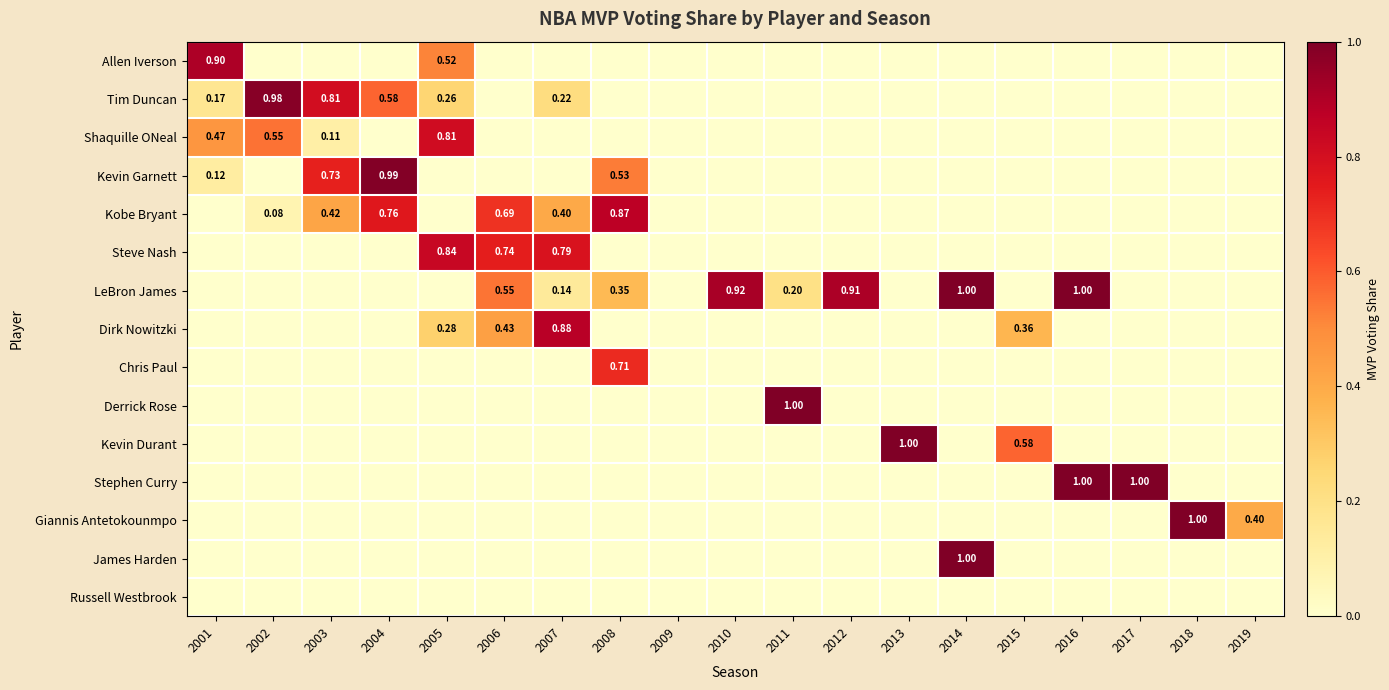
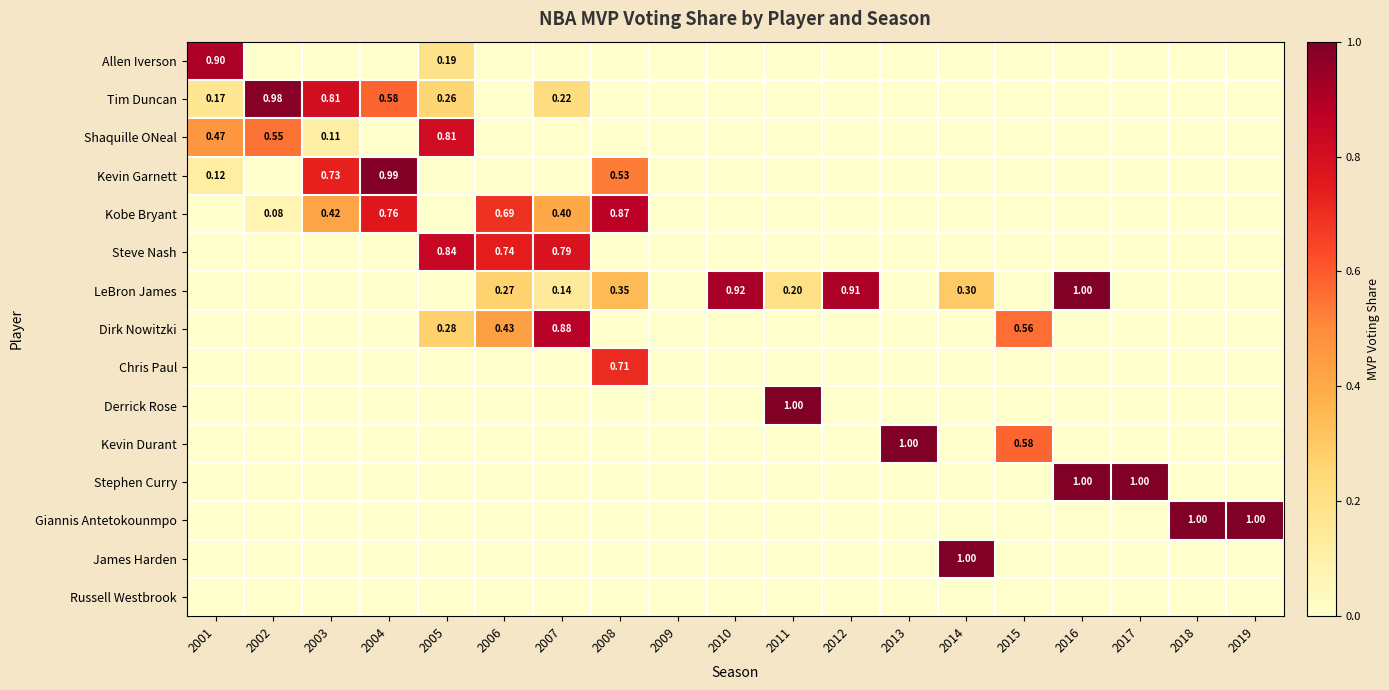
  {
    "Allen Iverson": {
      "2001": 0.90,
-     "2005": 0.52
+     "2005": 0.19
    },
    "Tim Duncan": {
      "2001": 0.17,
      "2002": 0.98,
      "2003": 0.81,
      "2004": 0.58,
      "2005": 0.26,
      "2007": 0.22
    },
    "Shaquille ONeal": {
      "2001": 0.47,
      "2002": 0.55,
      "2003": 0.11,
      "2005": 0.81
    },
    "Kevin Garnett": {
      "2001": 0.12,
      "2003": 0.73,
      "2004": 0.99,
      "2008": 0.53
    },
    "Kobe Bryant": {
      "2002": 0.08,
      "2003": 0.42,
      "2004": 0.76,
      "2006": 0.69,
      "2007": 0.40,
      "2008": 0.87
    },
    "Steve Nash": {
      "2005": 0.84,
      "2006": 0.74,
      "2007": 0.79
    },
    "LeBron James": {
-     "2006": 0.55,
+     "2006": 0.27,
      "2007": 0.14,
      "2008": 0.35,
      "2010": 0.92,
      "2011": 0.20,
      "2012": 0.91,
-     "2014": 1.00,
+     "2014": 0.30,
      "2016": 1.00
    },
    "Dirk Nowitzki": {
      "2005": 0.28,
      "2006": 0.43,
      "2007": 0.88,
-     "2015": 0.36
+     "2015": 0.56
    },
    "Chris Paul": {
      "2008": 0.71
    },
    "Derrick Rose": {
      "2011": 1.00
    },
    "Kevin Durant": {
      "2013": 1.00,
      "2015": 0.58
    },
    "Stephen Curry": {
      "2016": 1.00,
      "2017": 1.00
    },
    "Giannis Antetokounmpo": {
      "2018": 1.00,
-     "2019": 0.40
+     "2019": 1.00
    },
    "James Harden": {
      "2014": 1.00
    }
  }
